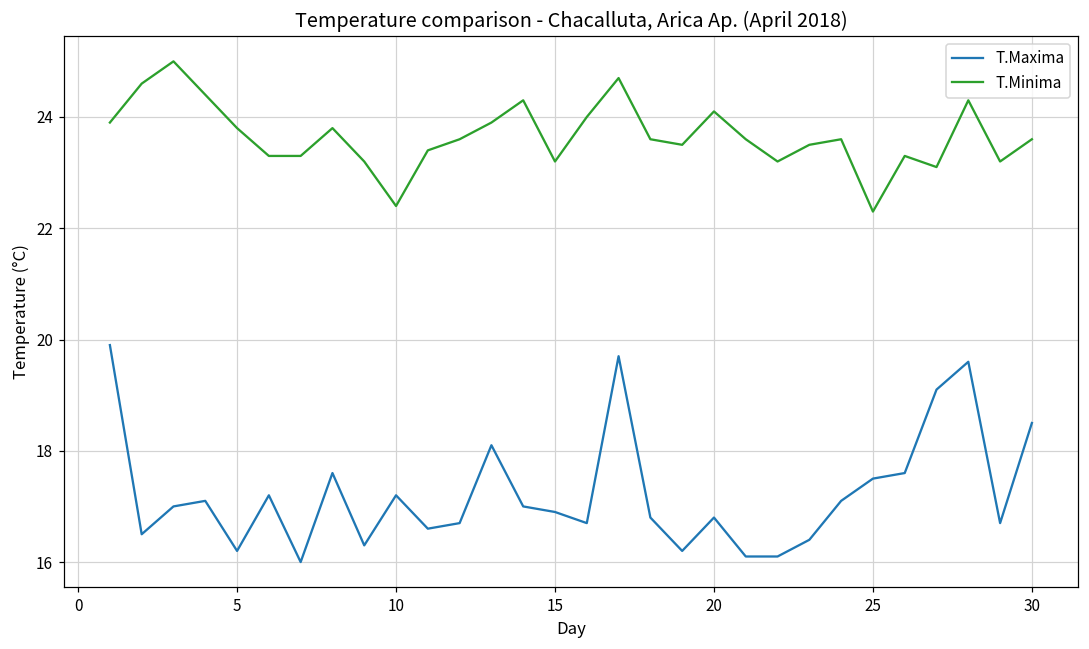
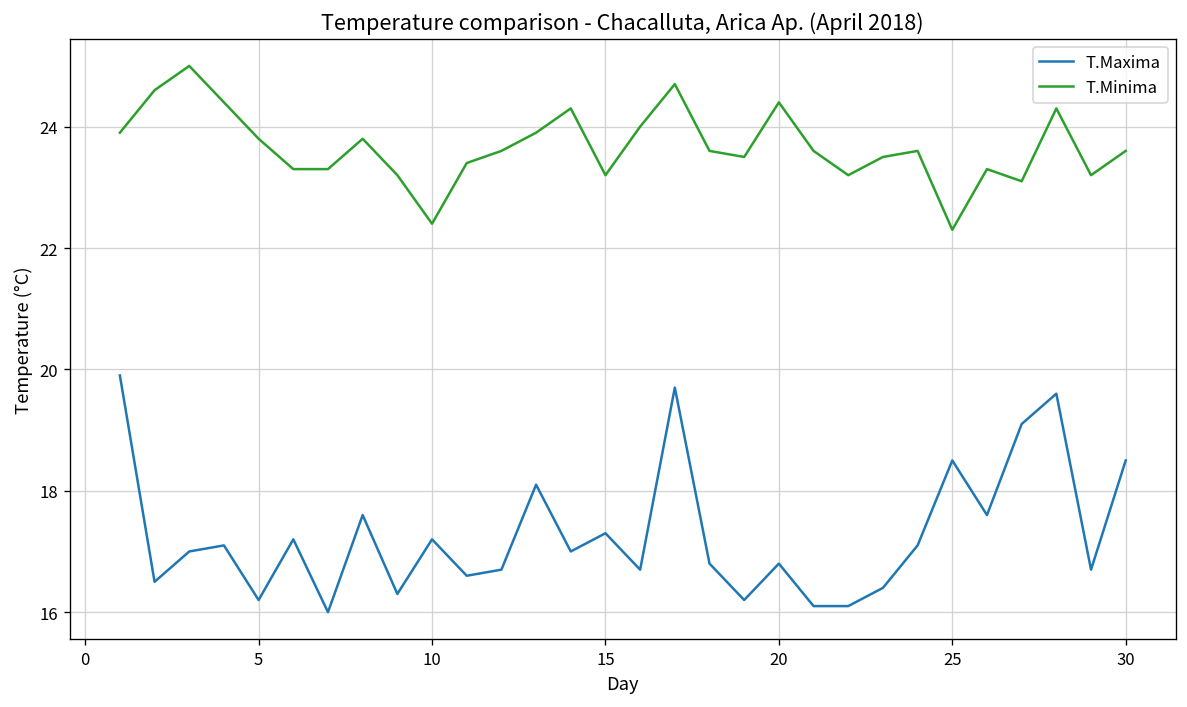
  {
    "T.Maxima": {
      "5": 16.2,
      "10": 17.2,
-     "15": 16.9,
+     "15": 17.3,
      "20": 16.8,
-     "25": 17.5,
+     "25": 18.5,
      "30": 18.5
    },
    "T.Minima": {
      "5": 23.8,
      "10": 22.4,
      "15": 23.2,
-     "20": 24.1,
+     "20": 24.4,
      "25": 22.3,
      "30": 23.6
    }
  }
